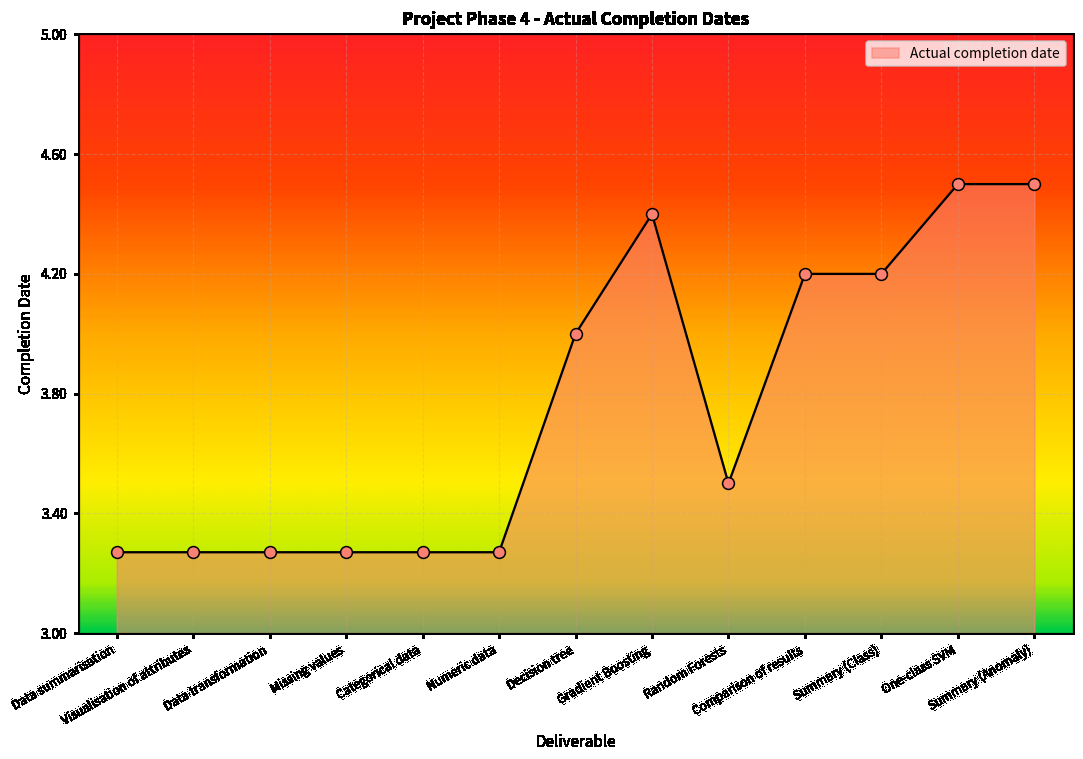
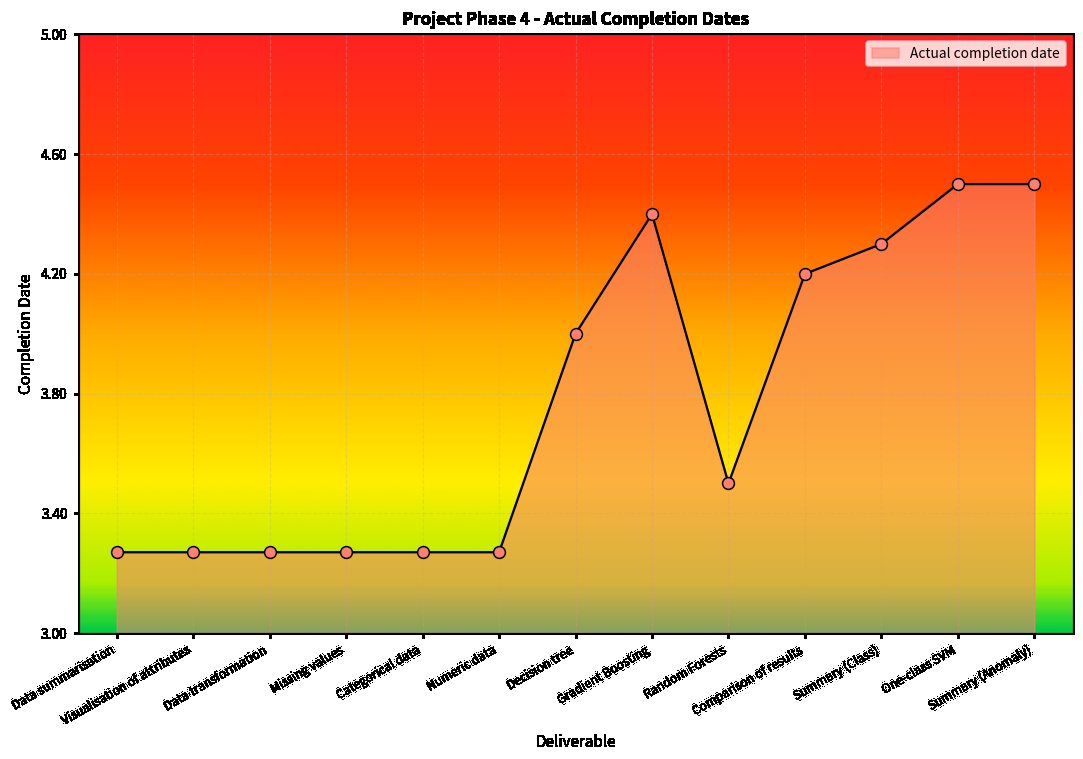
  {
    "Data summarisation": 3.27,
    "Visualisation of attributes": 3.27,
    "Data transformation": 3.27,
    "Missing values": 3.27,
    "Categorical data": 3.27,
    "Numeric data": 3.27,
    "Decision tree": 4.0,
    "Gradient Boosting": 4.4,
    "Random Forests": 3.5,
    "Comparison of results": 4.2,
-   "Summary (Class)": 4.2,
+   "Summary (Class)": 4.3,
    "One-class SVM": 4.5,
    "Summary (Anomaly)": 4.5
  }
